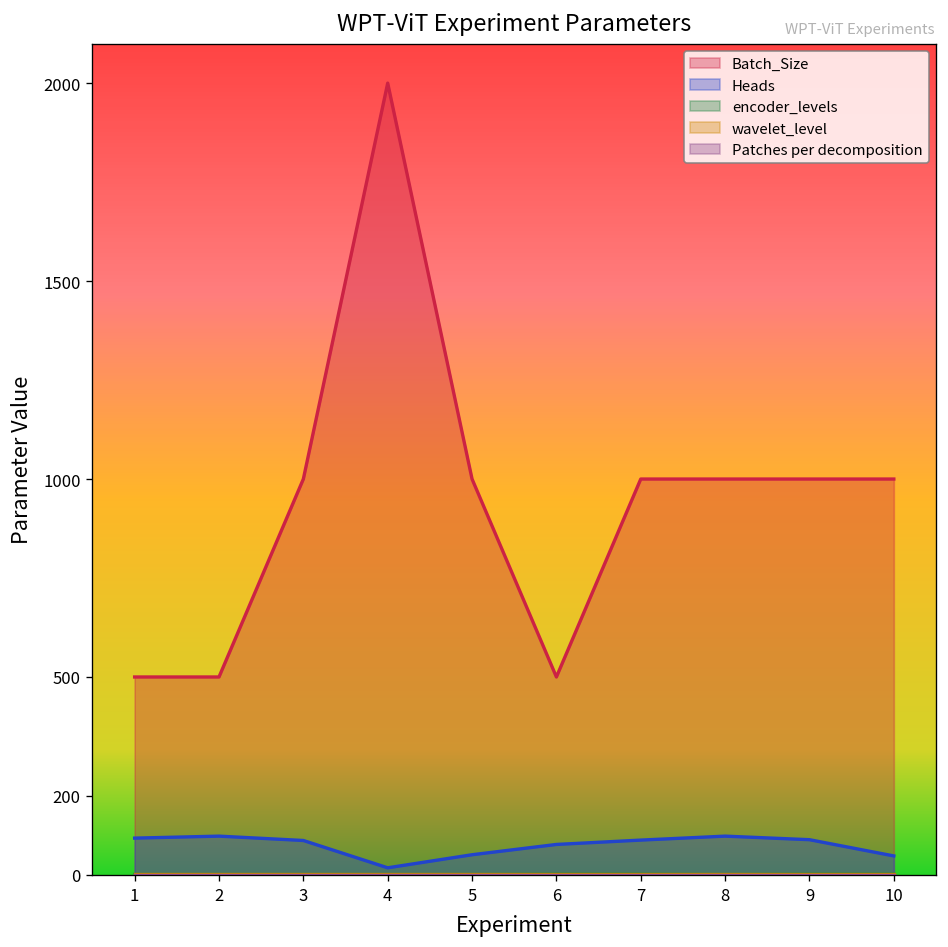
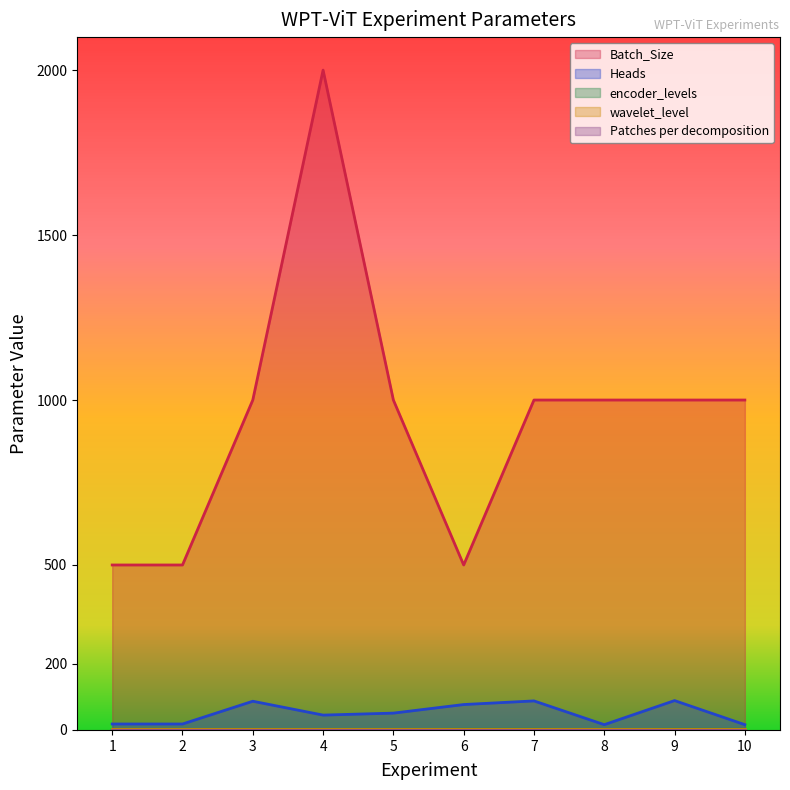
  {
    "Heads": {
-     "1": 90,
-     "2": 100,
+     "1": 20,
+     "2": 20,
      "3": 90,
-     "4": 20,
+     "4": 50,
      "5": 50,
      "6": 80,
      "7": 90,
-     "8": 100,
+     "8": 20,
      "9": 90,
-     "10": 50
+     "10": 20
    }
  }
